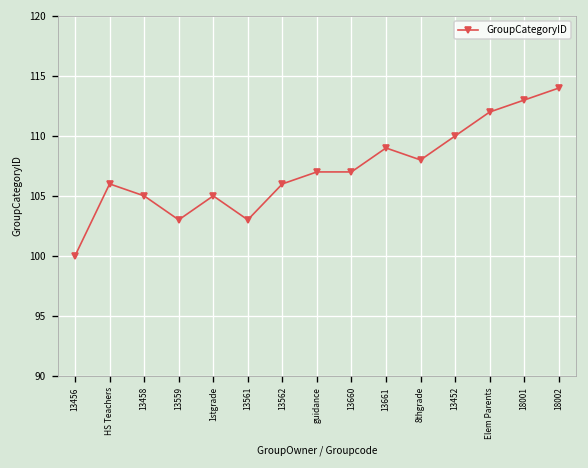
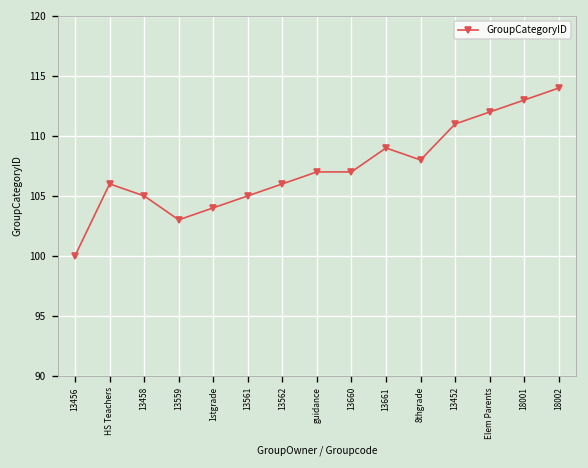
  {
    "13456": 100,
    "HS Teachers": 106,
    "13458": 105,
    "13559": 103,
-   "1stgrade": 105,
-   "13561": 103,
+   "1stgrade": 104,
+   "13561": 105,
    "13562": 106,
    "guidance": 107,
    "13660": 107,
    "13661": 109,
    "8thgrade": 108,
-   "13452": 110,
+   "13452": 111,
    "Elem Parents": 112,
    "18001": 113,
    "18002": 114
  }
